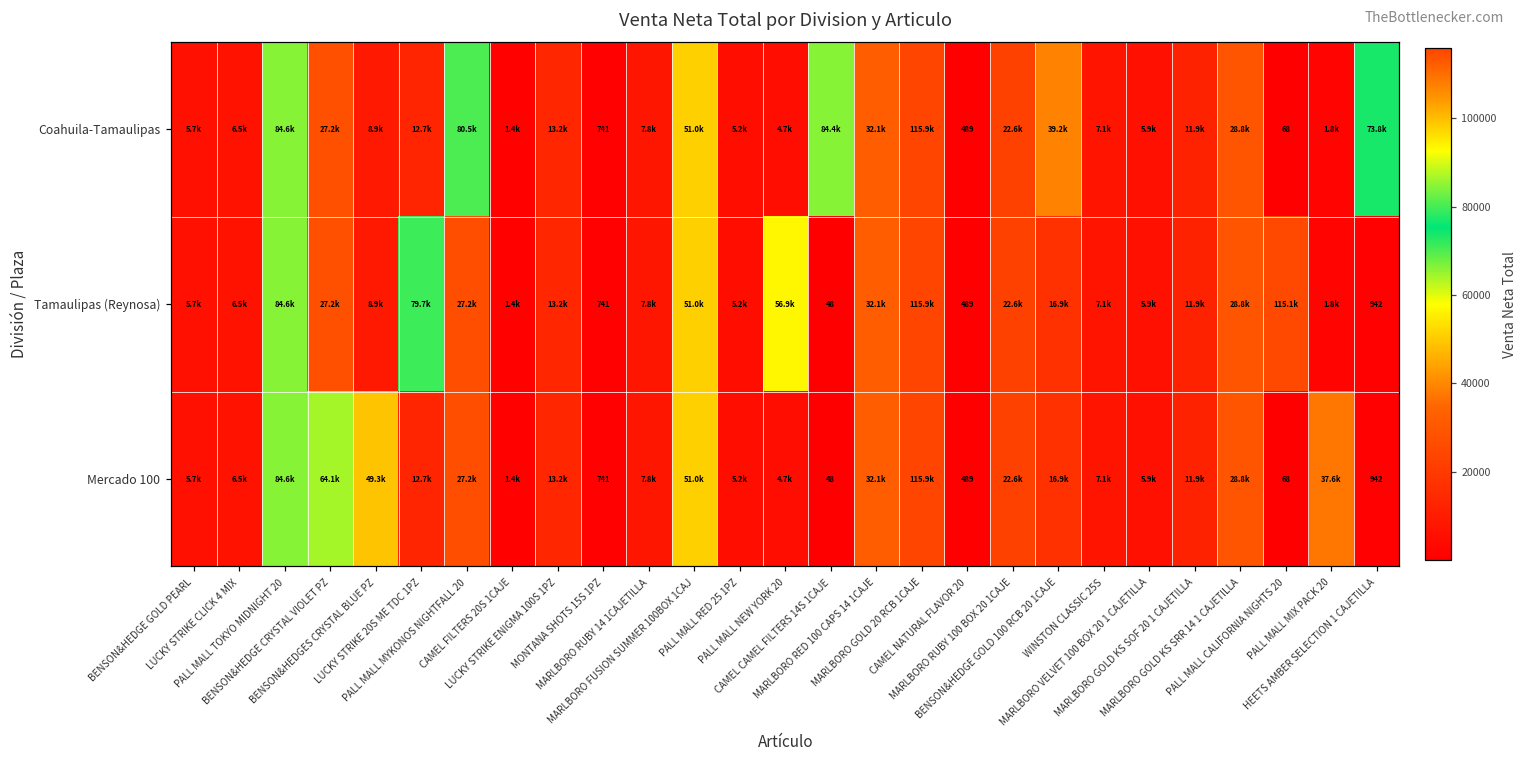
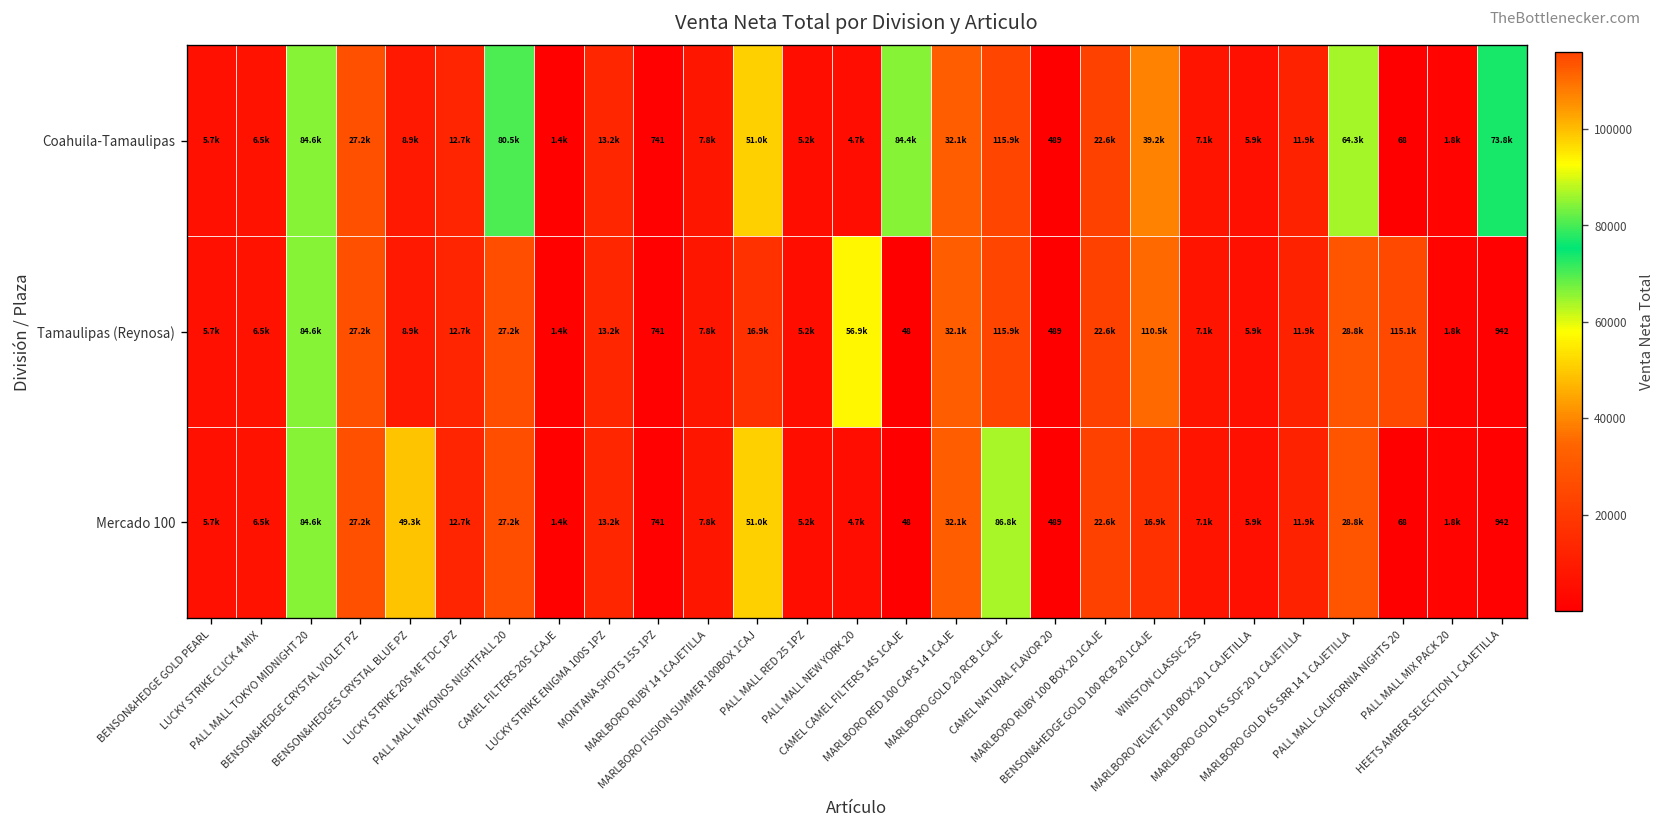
  {
    "Coahuila-Tamaulipas": {
      "BENSON&HEDGE GOLD PEARL": "5.7k",
      "LUCKY STRIKE CLICK 4 MIX": "6.5k",
      "PALL MALL TOKYO MIDNIGHT 20": "84.6k",
      "BENSON&HEDGE CRYSTAL VIOLET PZ": "27.2k",
      "BENSON&HEDGES CRYSTAL BLUE PZ": "8.9k",
      "LUCKY STRIKE 20S ME TDC 1PZ": "12.7k",
      "PALL MALL MYKONOS NIGHTFALL 20": "80.5k",
      "CAMEL FILTERS 20S 1CAJE": "1.4k",
      "LUCKY STRIKE ENIGMA 100S 1PZ": "13.2k",
      "MONTANA SHOTS 15S 1PZ": "741",
      "MARLBORO RUBY 14 1CAJETILLA": "7.8k",
      "MARLBORO FUSION SUMMER 100BOX 1CAJ": "51.0k",
      "PALL MALL RED 25 1PZ": "5.2k",
      "PALL MALL NEW YORK 20": "4.7k",
      "CAMEL CAMEL FILTERS 14S 1CAJE": "84.4k",
      "MARLBORO RED 100 CAPS 14 1CAJE": "32.1k",
      "MARLBORO GOLD 20 RCB 1CAJE": "115.9k",
      "CAMEL NATURAL FLAVOR 20": "489",
      "MARLBORO RUBY 100 BOX 20 1CAJE": "22.6k",
      "BENSON&HEDGE GOLD 100 RCB 20 1CAJE": "39.2k",
      "WINSTON CLASSIC 25S": "7.1k",
      "MARLBORO VELVET 100 BOX 20 1 CAJETILLA": "5.9k",
      "MARLBORO GOLD KS SOF 20 1 CAJETILLA": "11.9k",
-     "MARLBORO GOLD KS SRR 14 1 CAJETILLA": "28.8k",
+     "MARLBORO GOLD KS SRR 14 1 CAJETILLA": "64.3k",
      "PALL MALL CALIFORNIA NIGHTS 20": "68",
      "PALL MALL MIX PACK 20": "1.8k",
      "HEETS AMBER SELECTION 1 CAJETILLA": "73.8k"
    },
    "Tamaulipas (Reynosa)": {
      "BENSON&HEDGE GOLD PEARL": "5.7k",
      "LUCKY STRIKE CLICK 4 MIX": "6.5k",
      "PALL MALL TOKYO MIDNIGHT 20": "84.6k",
      "BENSON&HEDGE CRYSTAL VIOLET PZ": "27.2k",
      "BENSON&HEDGES CRYSTAL BLUE PZ": "8.9k",
-     "LUCKY STRIKE 20S ME TDC 1PZ": "79.7k",
+     "LUCKY STRIKE 20S ME TDC 1PZ": "12.7k",
      "PALL MALL MYKONOS NIGHTFALL 20": "27.2k",
      "CAMEL FILTERS 20S 1CAJE": "1.4k",
      "LUCKY STRIKE ENIGMA 100S 1PZ": "13.2k",
      "MONTANA SHOTS 15S 1PZ": "741",
      "MARLBORO RUBY 14 1CAJETILLA": "7.8k",
-     "MARLBORO FUSION SUMMER 100BOX 1CAJ": "51.0k",
+     "MARLBORO FUSION SUMMER 100BOX 1CAJ": "16.9k",
      "PALL MALL RED 25 1PZ": "5.2k",
      "PALL MALL NEW YORK 20": "56.9k",
      "CAMEL CAMEL FILTERS 14S 1CAJE": "48",
      "MARLBORO RED 100 CAPS 14 1CAJE": "32.1k",
      "MARLBORO GOLD 20 RCB 1CAJE": "115.9k",
      "CAMEL NATURAL FLAVOR 20": "489",
      "MARLBORO RUBY 100 BOX 20 1CAJE": "22.6k",
-     "BENSON&HEDGE GOLD 100 RCB 20 1CAJE": "16.9k",
+     "BENSON&HEDGE GOLD 100 RCB 20 1CAJE": "110.5k",
      "WINSTON CLASSIC 25S": "7.1k",
      "MARLBORO VELVET 100 BOX 20 1 CAJETILLA": "5.9k",
      "MARLBORO GOLD KS SOF 20 1 CAJETILLA": "11.9k",
      "MARLBORO GOLD KS SRR 14 1 CAJETILLA": "28.8k",
      "PALL MALL CALIFORNIA NIGHTS 20": "115.1k",
      "PALL MALL MIX PACK 20": "1.8k",
      "HEETS AMBER SELECTION 1 CAJETILLA": "942"
    },
    "Mercado 100": {
      "BENSON&HEDGE GOLD PEARL": "5.7k",
      "LUCKY STRIKE CLICK 4 MIX": "6.5k",
      "PALL MALL TOKYO MIDNIGHT 20": "84.6k",
-     "BENSON&HEDGE CRYSTAL VIOLET PZ": "64.1k",
+     "BENSON&HEDGE CRYSTAL VIOLET PZ": "27.2k",
      "BENSON&HEDGES CRYSTAL BLUE PZ": "49.3k",
      "LUCKY STRIKE 20S ME TDC 1PZ": "12.7k",
      "PALL MALL MYKONOS NIGHTFALL 20": "27.2k",
      "CAMEL FILTERS 20S 1CAJE": "1.4k",
      "LUCKY STRIKE ENIGMA 100S 1PZ": "13.2k",
      "MONTANA SHOTS 15S 1PZ": "741",
      "MARLBORO RUBY 14 1CAJETILLA": "7.8k",
      "MARLBORO FUSION SUMMER 100BOX 1CAJ": "51.0k",
      "PALL MALL RED 25 1PZ": "5.2k",
      "PALL MALL NEW YORK 20": "4.7k",
      "CAMEL CAMEL FILTERS 14S 1CAJE": "48",
      "MARLBORO RED 100 CAPS 14 1CAJE": "32.1k",
-     "MARLBORO GOLD 20 RCB 1CAJE": "115.9k",
+     "MARLBORO GOLD 20 RCB 1CAJE": "86.8k",
      "CAMEL NATURAL FLAVOR 20": "489",
      "MARLBORO RUBY 100 BOX 20 1CAJE": "22.6k",
      "BENSON&HEDGE GOLD 100 RCB 20 1CAJE": "16.9k",
      "WINSTON CLASSIC 25S": "7.1k",
      "MARLBORO VELVET 100 BOX 20 1 CAJETILLA": "5.9k",
      "MARLBORO GOLD KS SOF 20 1 CAJETILLA": "11.9k",
      "MARLBORO GOLD KS SRR 14 1 CAJETILLA": "28.8k",
      "PALL MALL CALIFORNIA NIGHTS 20": "68",
-     "PALL MALL MIX PACK 20": "37.6k",
+     "PALL MALL MIX PACK 20": "1.8k",
      "HEETS AMBER SELECTION 1 CAJETILLA": "942"
    }
  }
